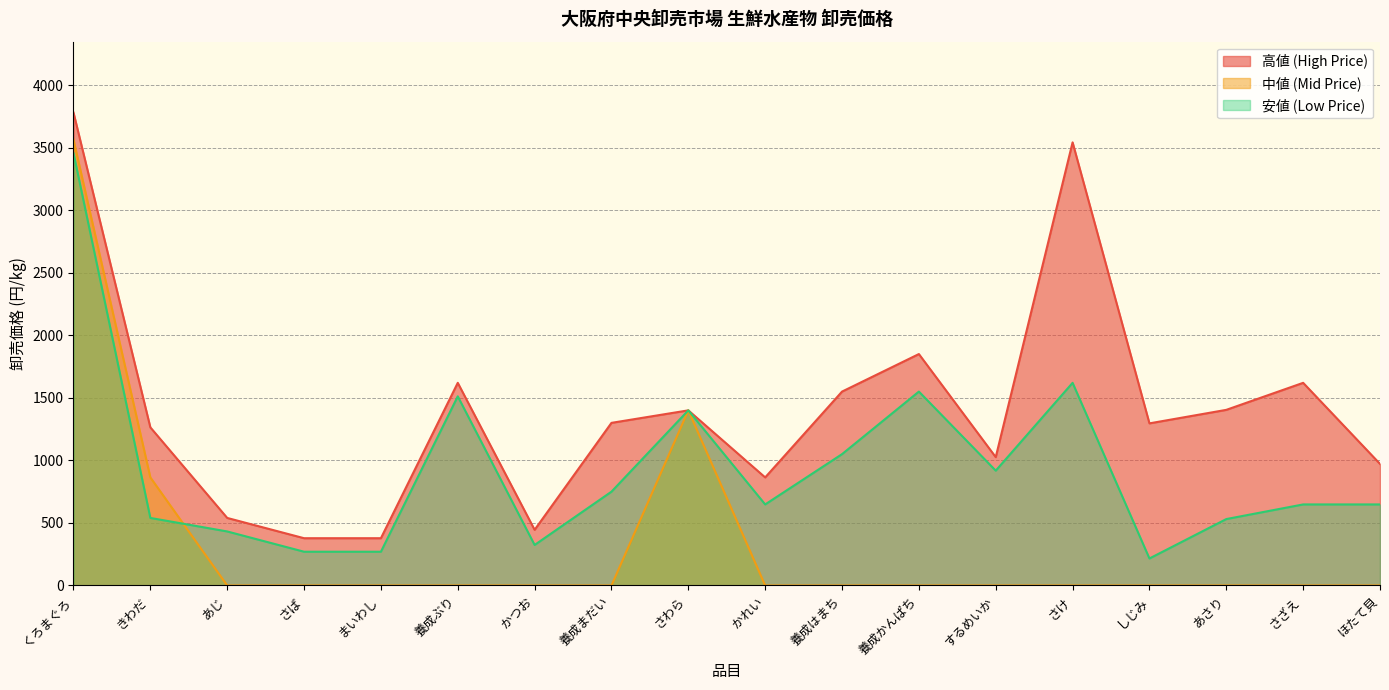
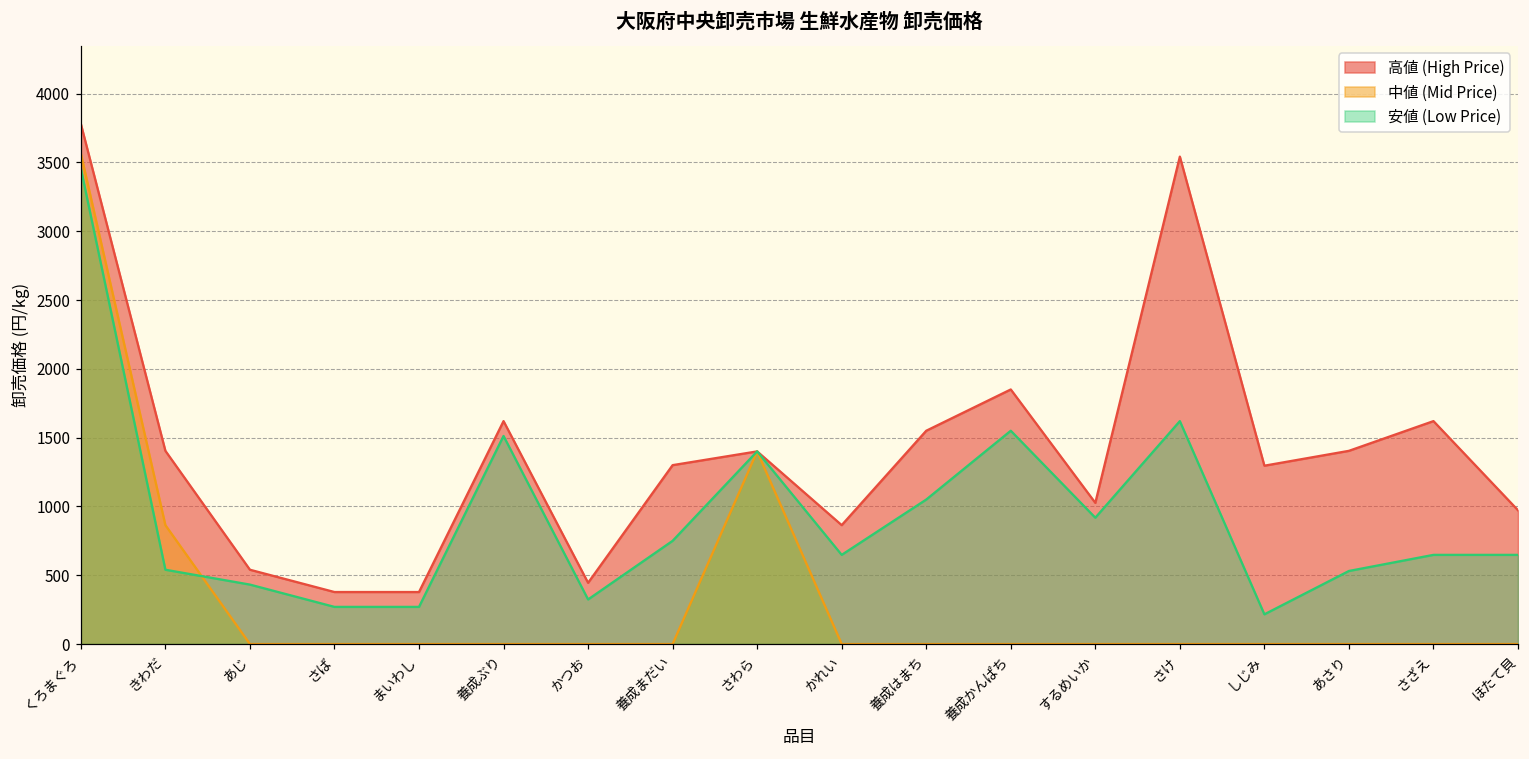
  {
    "高値 (High Price)": {
      "くろまぐろ": 3780,
-     "きわだ": 1260,
+     "きわだ": 1400,
      "あじ": 540,
      "さば": 380,
      "まいわし": 380,
      "養成ぶり": 1620,
      "かつお": 450,
      "養成まだい": 1300,
      "かれい": 860,
      "養成はまち": 1550,
      "養成かんぱち": 1850,
      "するめいか": 1030,
      "さけ": 3540,
      "しじみ": 1300,
      "あさり": 1400,
      "さざえ": 1620,
      "ほたて貝": 970
    },
    "中値 (Mid Price)": {
      "くろまぐろ": 3560,
      "きわだ": 860,
      "あじ": 0,
      "さば": 0,
      "まいわし": 0,
      "養成ぶり": 0,
      "かつお": 0,
      "養成まだい": 0,
      "かれい": 0,
      "養成はまち": 0,
      "養成かんぱち": 0,
      "するめいか": 0,
      "さけ": 0,
      "しじみ": 0,
      "あさり": 0,
      "さざえ": 0,
      "ほたて貝": 0
    },
    "安値 (Low Price)": {
      "くろまぐろ": 3460,
      "きわだ": 540,
      "あじ": 430,
      "さば": 270,
      "まいわし": 270,
      "養成ぶり": 1510,
      "かつお": 320,
      "養成まだい": 750,
      "かれい": 650,
      "養成はまち": 1050,
      "養成かんぱち": 1550,
      "するめいか": 920,
      "さけ": 1620,
      "しじみ": 220,
      "あさり": 530,
      "さざえ": 650,
      "ほたて貝": 650
    }
  }
